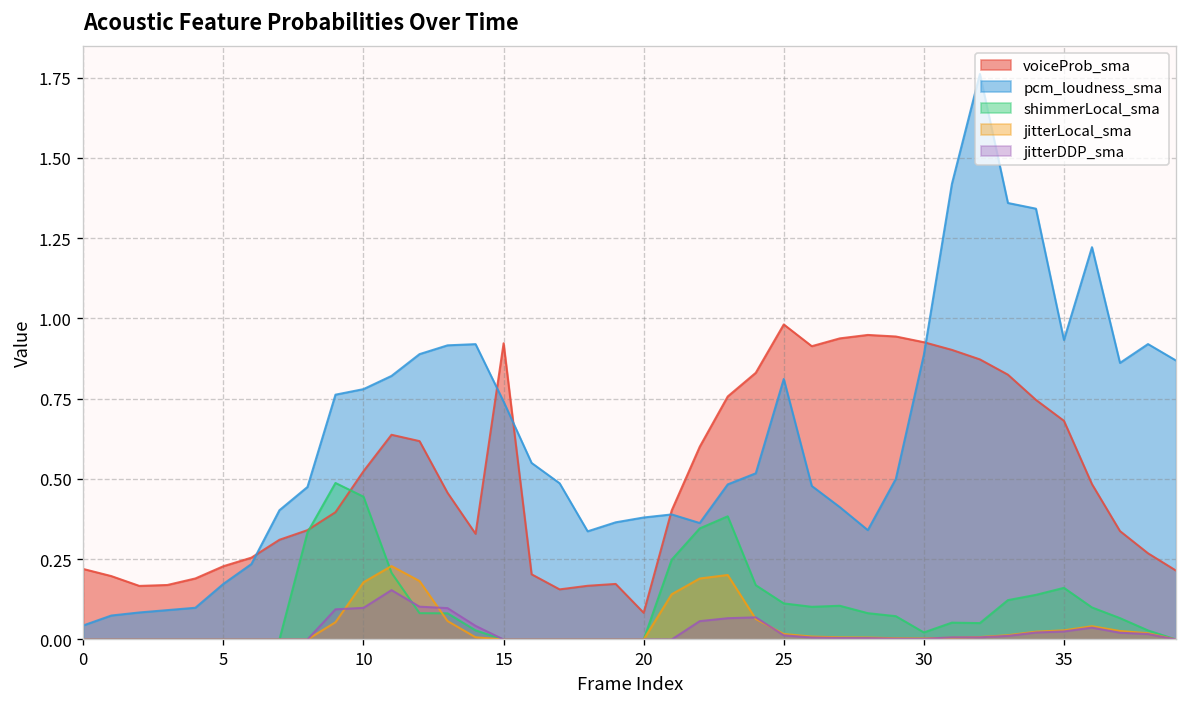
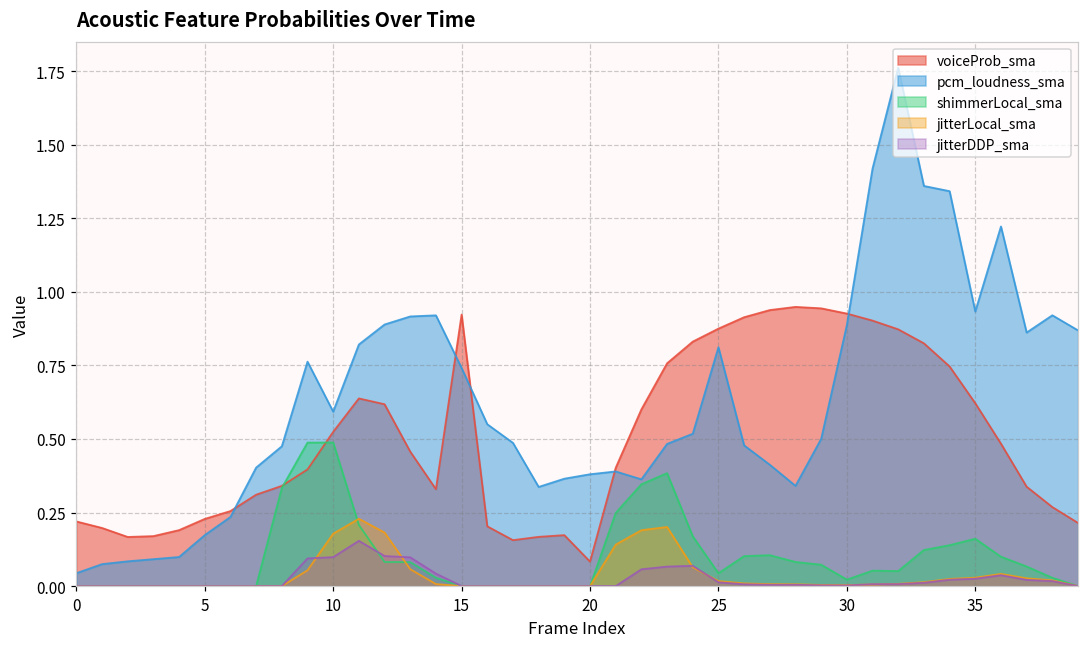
  {
    "voiceProb_sma": {
      "0": 0.22,
      "5": 0.23,
      "10": 0.52,
      "15": 0.92,
      "20": 0.08,
-     "25": 0.98,
+     "25": 0.87,
      "30": 0.93,
-     "35": 0.68
+     "35": 0.62
    },
    "pcm_loudness_sma": {
      "0": 0.04,
      "5": 0.17,
-     "10": 0.78,
+     "10": 0.59,
      "15": 0.74,
      "20": 0.38,
      "25": 0.81,
      "30": 0.89,
      "35": 0.93
    },
    "shimmerLocal_sma": {
-     "10": 0.44,
-     "25": 0.11,
+     "10": 0.49,
+     "25": 0.04,
      "30": 0.02,
      "35": 0.16
    },
    "jitterLocal_sma": {
      "10": 0.18
    },
    "jitterDDP_sma": {
      "10": 0.10
    }
  }
